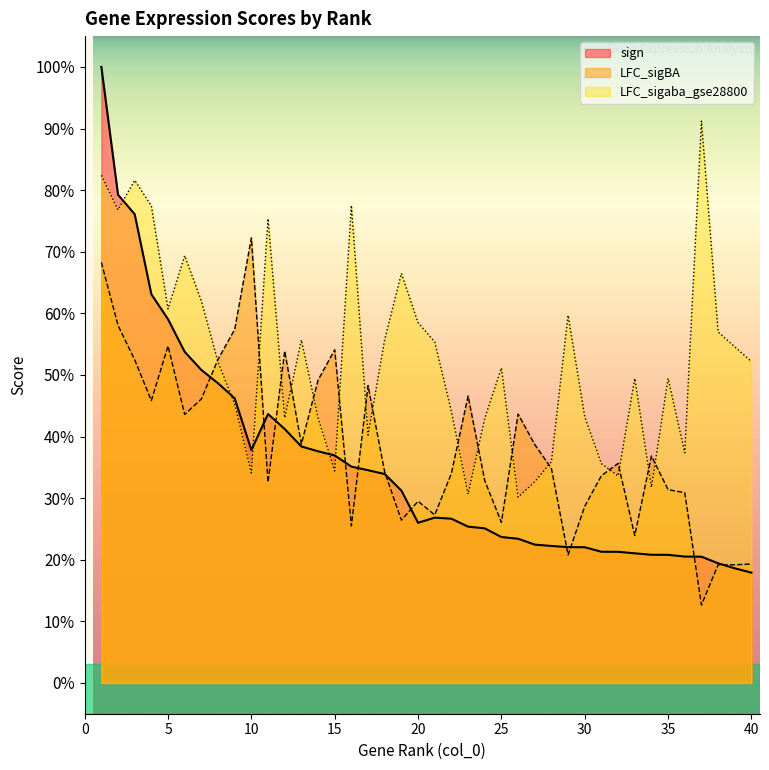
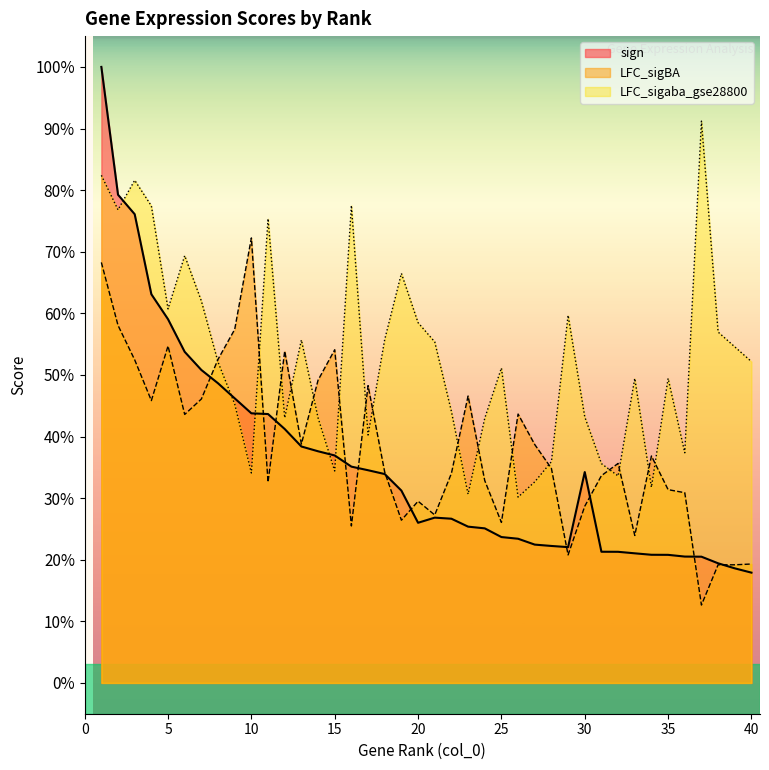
  {
    "sign": {
      "5": "59%",
-     "10": "38%",
+     "10": "44%",
      "15": "37%",
      "20": "26%",
      "25": "24%",
-     "30": "22%",
+     "30": "34%",
      "35": "21%",
      "40": "18%"
    },
    "LFC_sigBA": {
      "5": "55%",
      "10": "72%",
      "15": "54%",
      "20": "29%",
      "25": "26%",
      "30": "29%",
      "35": "31%",
      "40": "19%"
    },
    "LFC_sigaba_gse28800": {
      "5": "61%",
      "10": "34%",
      "15": "34%",
      "20": "58%",
      "25": "51%",
      "30": "43%",
      "35": "49%",
      "40": "52%"
    }
  }
